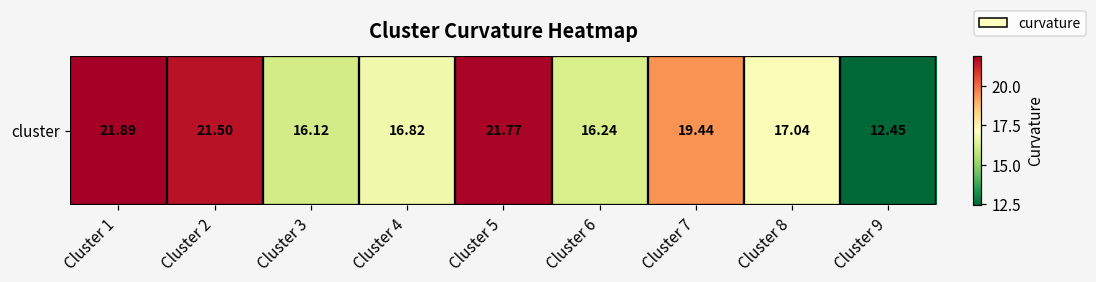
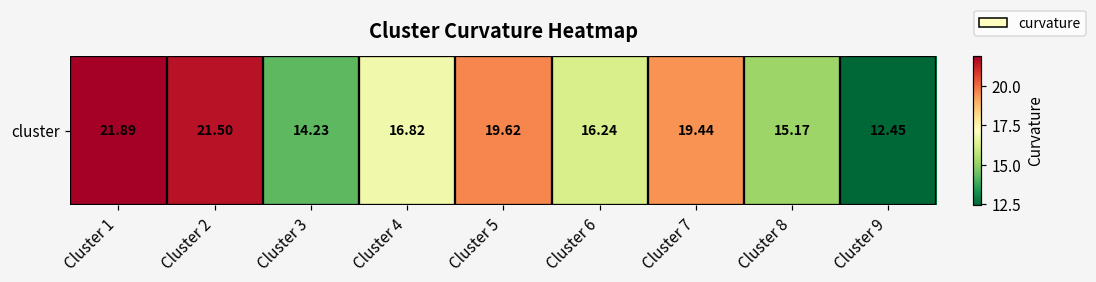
  {
    "cluster": {
      "Cluster 1": 21.89,
      "Cluster 2": 21.50,
-     "Cluster 3": 16.12,
+     "Cluster 3": 14.23,
      "Cluster 4": 16.82,
-     "Cluster 5": 21.77,
+     "Cluster 5": 19.62,
      "Cluster 6": 16.24,
      "Cluster 7": 19.44,
-     "Cluster 8": 17.04,
+     "Cluster 8": 15.17,
      "Cluster 9": 12.45
    }
  }
